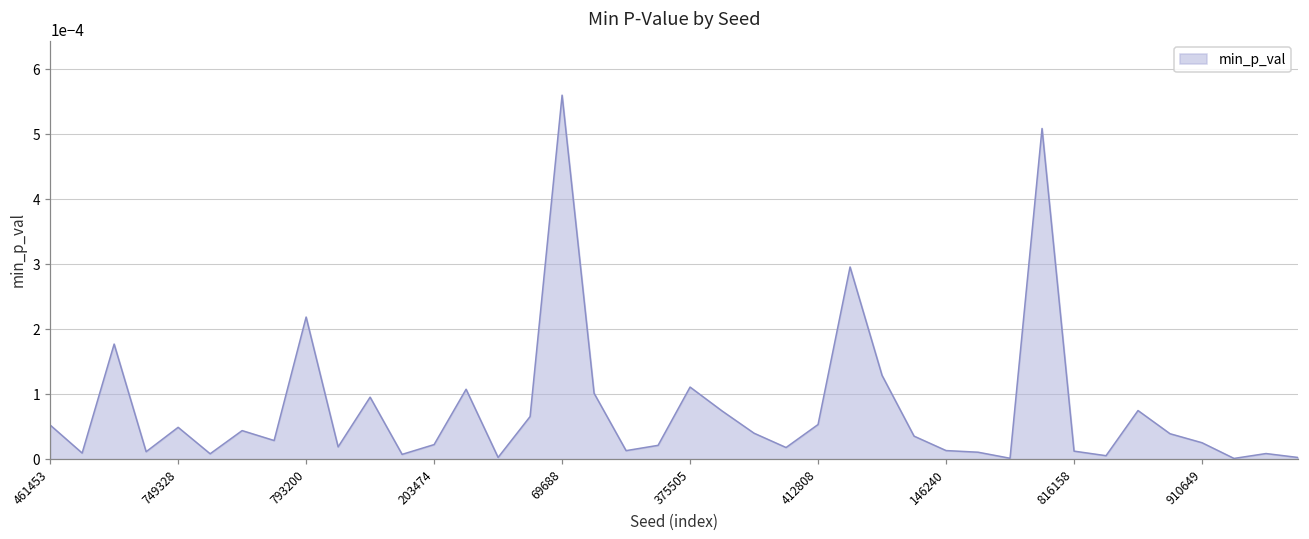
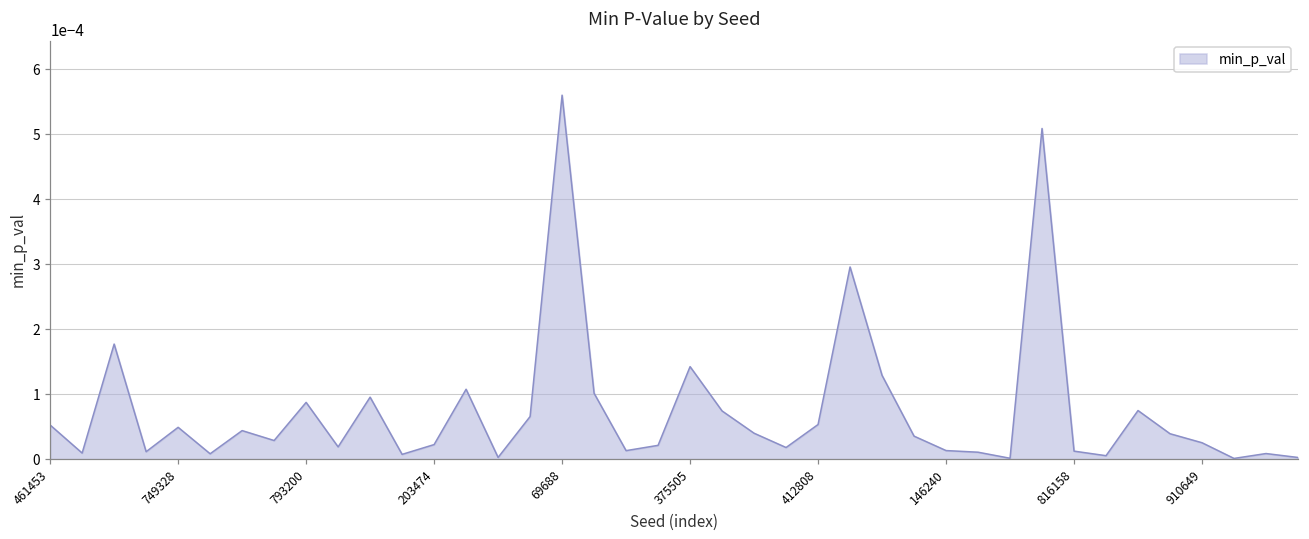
  {
    "461453": 0.00005,
    "749328": 0.00005,
-   "793200": 0.00022,
+   "793200": 0.00009,
    "203474": 0.00002,
    "69688": 0.00056,
-   "375505": 0.00011,
+   "375505": 0.00014,
    "412808": 0.00005,
    "146240": 0.00001,
    "816158": 0.00001,
    "910649": 0.00003
  }
